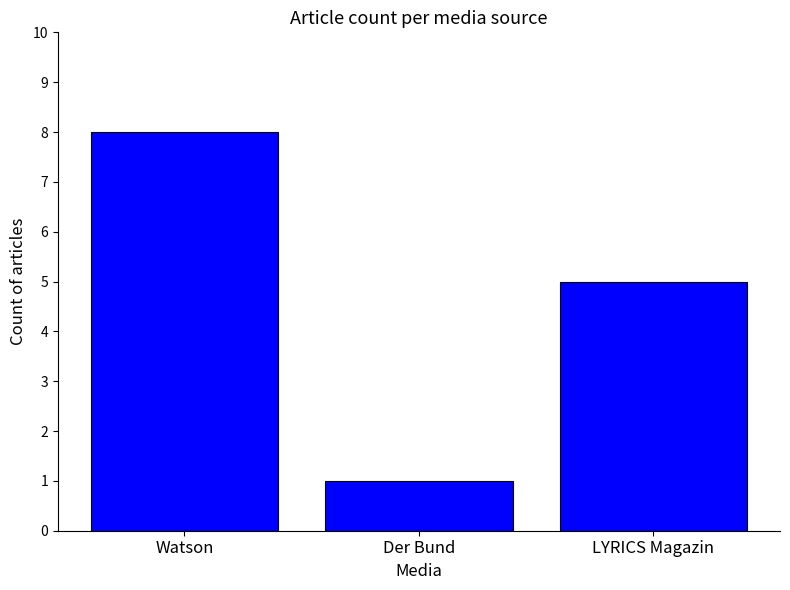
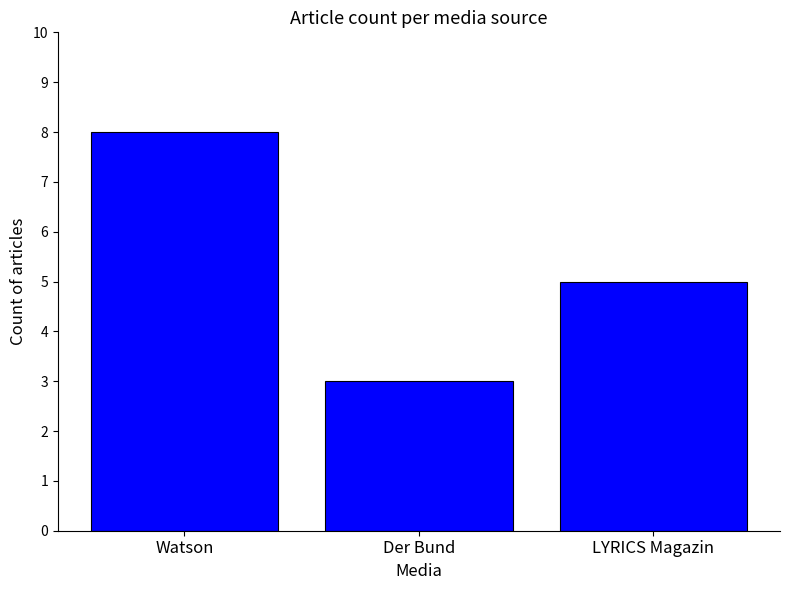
  {
    "Watson": 8,
-   "Der Bund": 1,
+   "Der Bund": 3,
    "LYRICS Magazin": 5
  }
